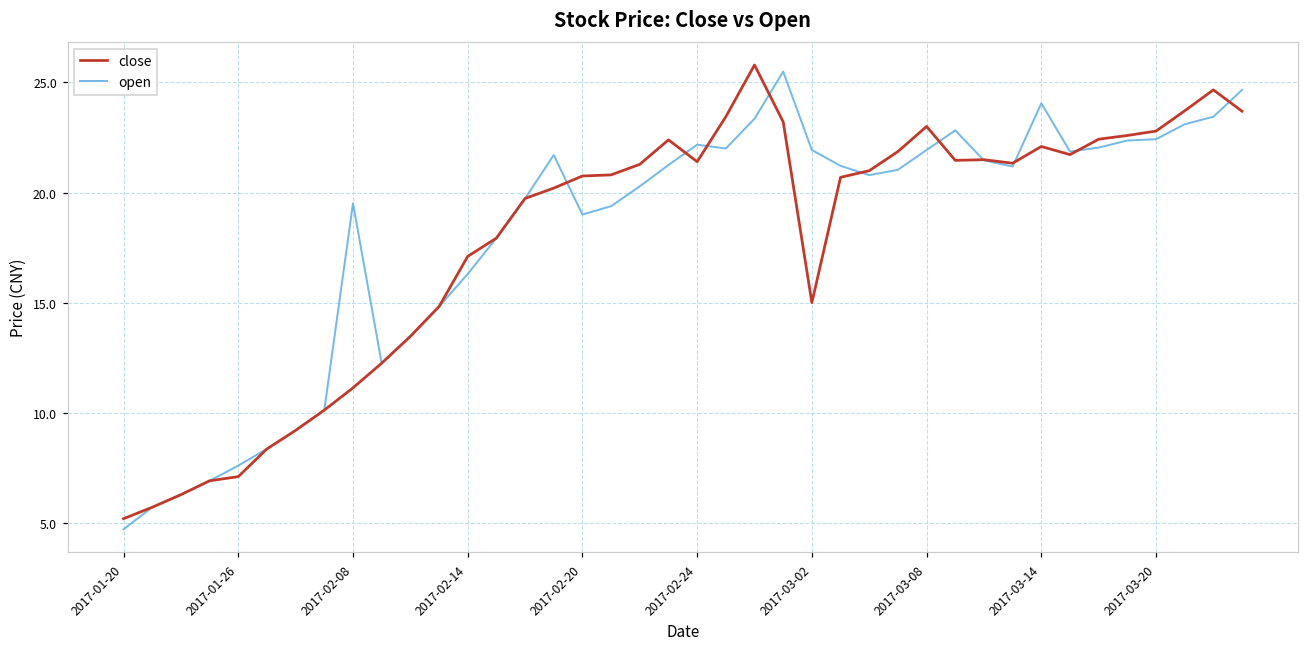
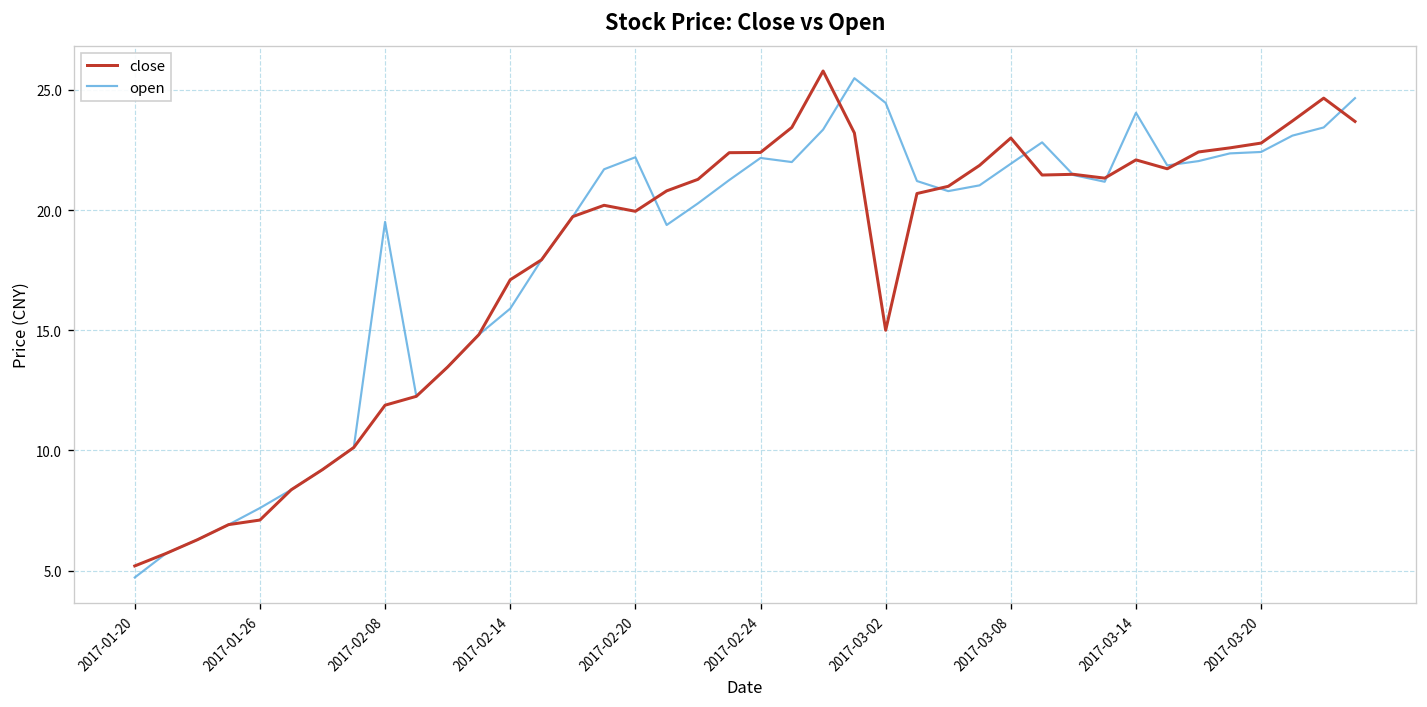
  {
    "close": {
      "2017-01-20": 5.2,
      "2017-01-26": 7.1,
-     "2017-02-08": 11.1,
+     "2017-02-08": 11.9,
      "2017-02-14": 17.1,
-     "2017-02-20": 20.8,
-     "2017-02-24": 21.4,
+     "2017-02-20": 20.0,
+     "2017-02-24": 22.4,
      "2017-03-02": 15.0,
      "2017-03-08": 23.0,
      "2017-03-14": 22.1,
      "2017-03-20": 22.8
    },
    "open": {
      "2017-01-20": 4.7,
      "2017-01-26": 7.6,
      "2017-02-08": 19.5,
-     "2017-02-14": 16.3,
-     "2017-02-20": 19.0,
+     "2017-02-14": 15.9,
+     "2017-02-20": 22.2,
      "2017-02-24": 22.2,
-     "2017-03-02": 21.9,
+     "2017-03-02": 24.5,
      "2017-03-08": 21.9,
      "2017-03-14": 24.1,
      "2017-03-20": 22.4
    }
  }
